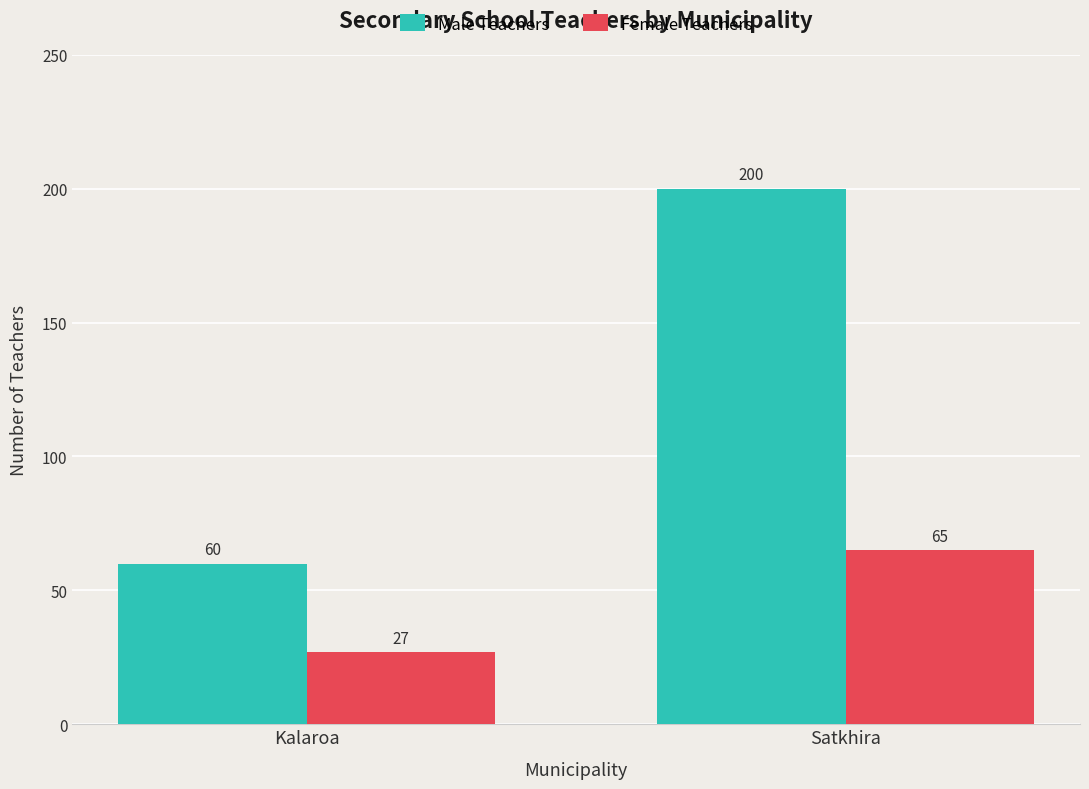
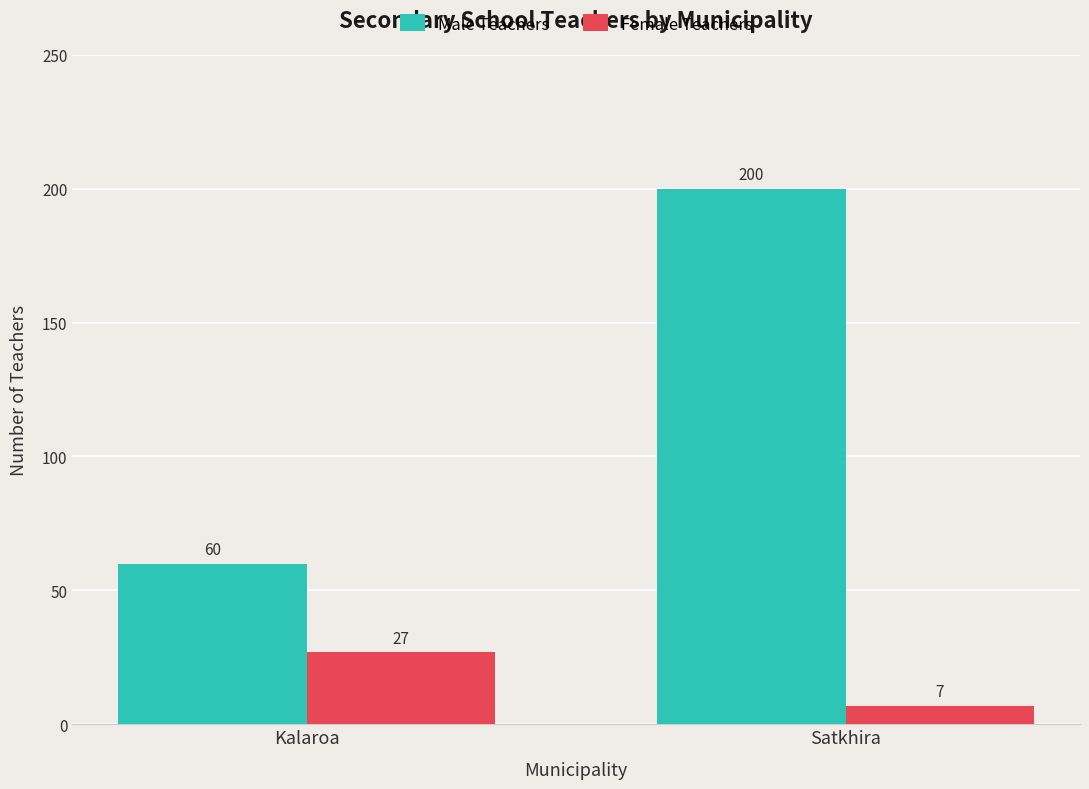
  {
    "Male Teachers": {
      "Kalaroa": 60,
      "Satkhira": 200
    },
    "Female Teachers": {
      "Kalaroa": 27,
-     "Satkhira": 65
+     "Satkhira": 7
    }
  }
